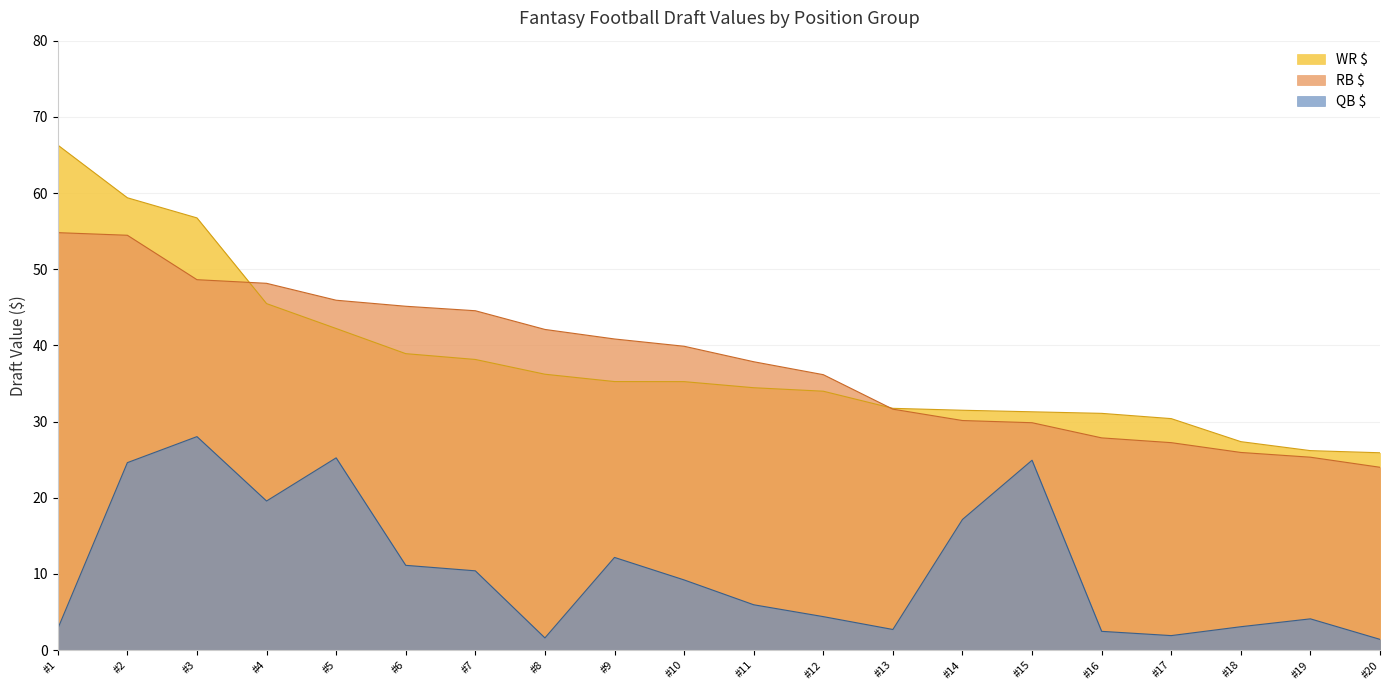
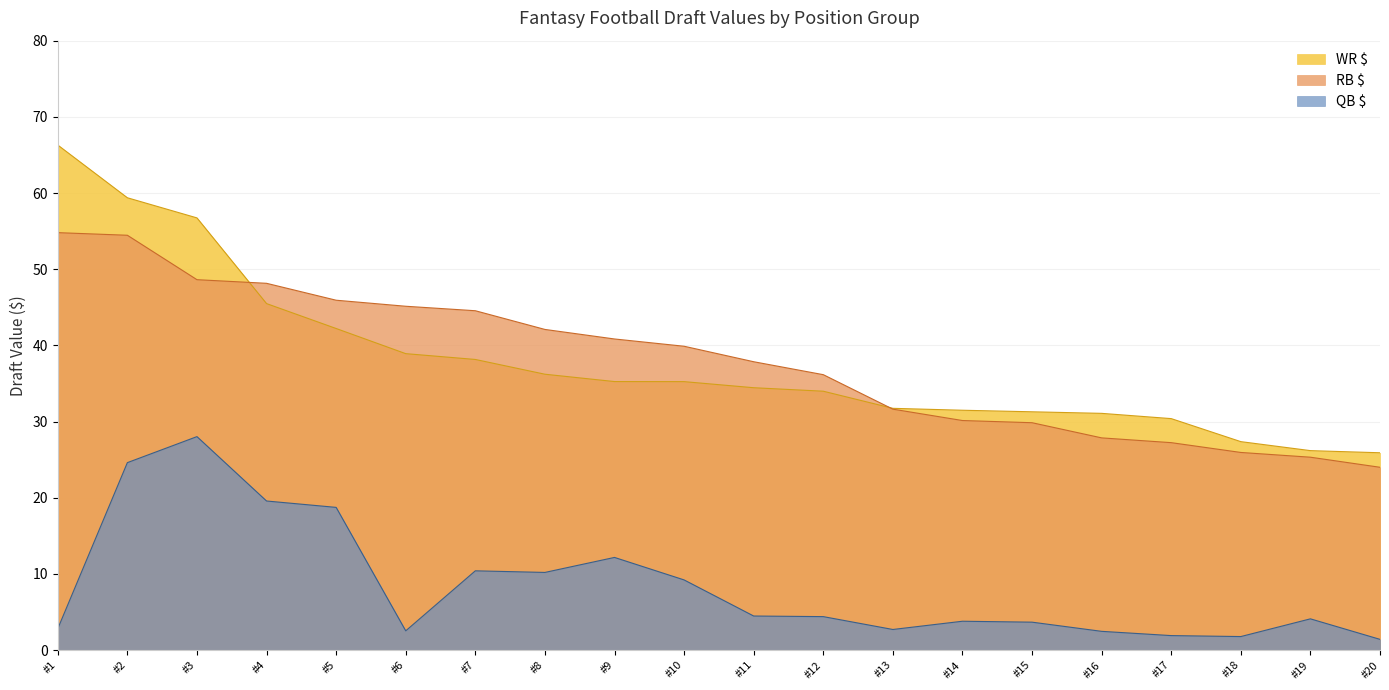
  {
    "QB $": {
      "#1": 3,
      "#2": 25,
      "#3": 28,
      "#4": 20,
-     "#5": 25,
-     "#6": 11,
+     "#5": 19,
+     "#6": 3,
      "#7": 10,
-     "#8": 2,
+     "#8": 10,
      "#9": 12,
      "#10": 9,
-     "#11": 6,
+     "#11": 4,
      "#12": 4,
      "#13": 3,
-     "#14": 17,
-     "#15": 25,
+     "#14": 4,
+     "#15": 4,
      "#16": 2,
      "#17": 2,
-     "#18": 3,
+     "#18": 2,
      "#19": 4,
      "#20": 1
    }
  }
